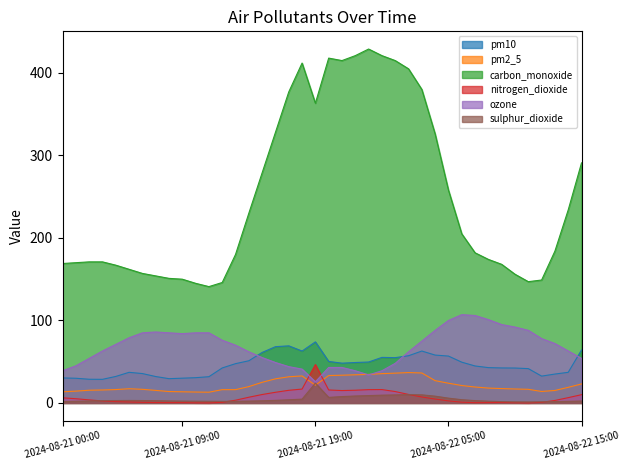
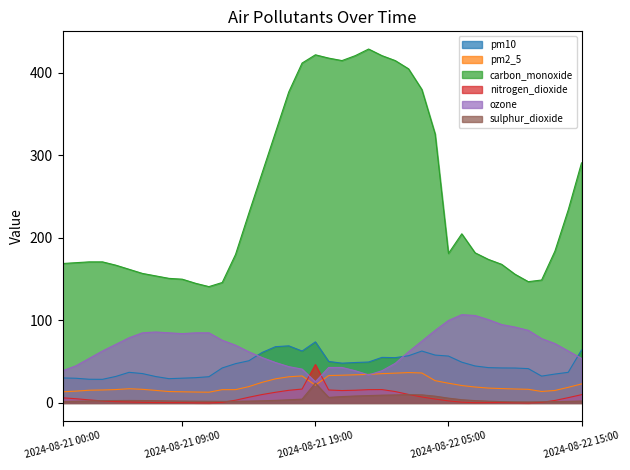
  {
    "pm10": {
      "2024-08-21 00:00": 30,
      "2024-08-21 09:00": 30,
      "2024-08-21 19:00": 70,
      "2024-08-22 05:00": 60,
      "2024-08-22 15:00": 60
    },
    "pm2_5": {
      "2024-08-21 00:00": 10,
      "2024-08-21 09:00": 10,
      "2024-08-22 05:00": 20,
      "2024-08-22 15:00": 20
    },
    "carbon_monoxide": {
      "2024-08-21 00:00": 170,
      "2024-08-21 09:00": 150,
-     "2024-08-21 19:00": 360,
-     "2024-08-22 05:00": 260,
+     "2024-08-21 19:00": 420,
+     "2024-08-22 05:00": 180,
      "2024-08-22 15:00": 290
    },
    "nitrogen_dioxide": {
      "2024-08-21 00:00": 10,
      "2024-08-21 19:00": 50,
      "2024-08-22 05:00": 0,
      "2024-08-22 15:00": 10
    },
    "ozone": {
      "2024-08-21 00:00": 40,
      "2024-08-21 09:00": 80,
      "2024-08-22 05:00": 100,
      "2024-08-22 15:00": 50
    },
    "sulphur_dioxide": {
      "2024-08-21 00:00": 0,
      "2024-08-22 05:00": 10,
      "2024-08-22 15:00": 0
    }
  }
